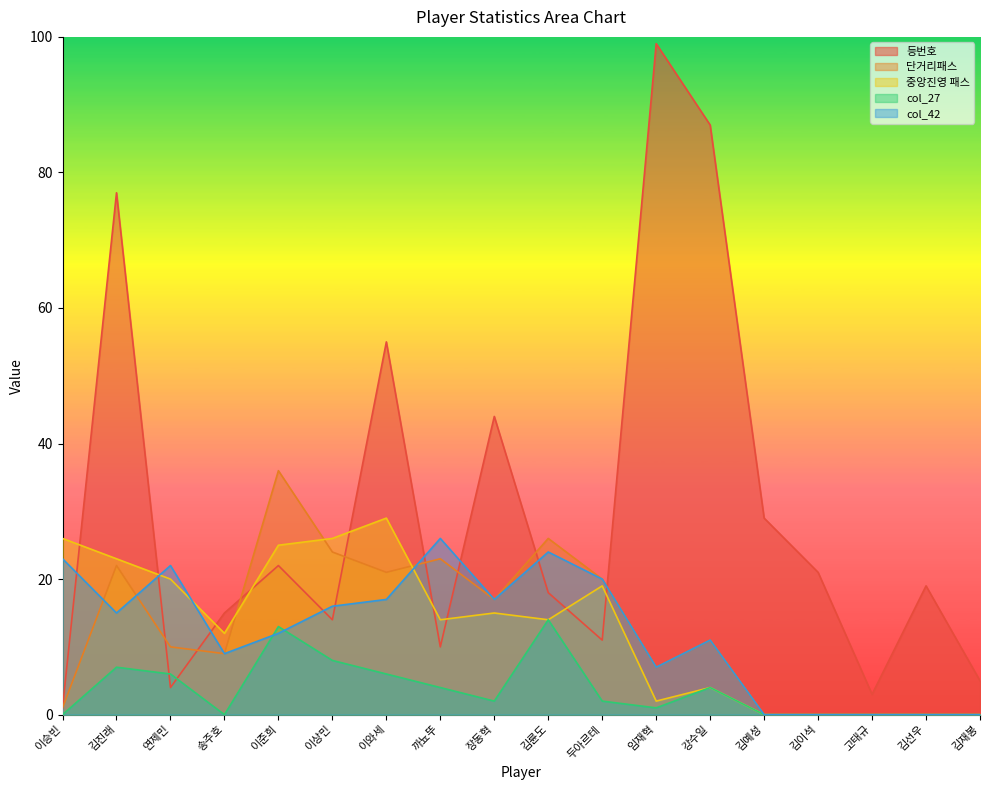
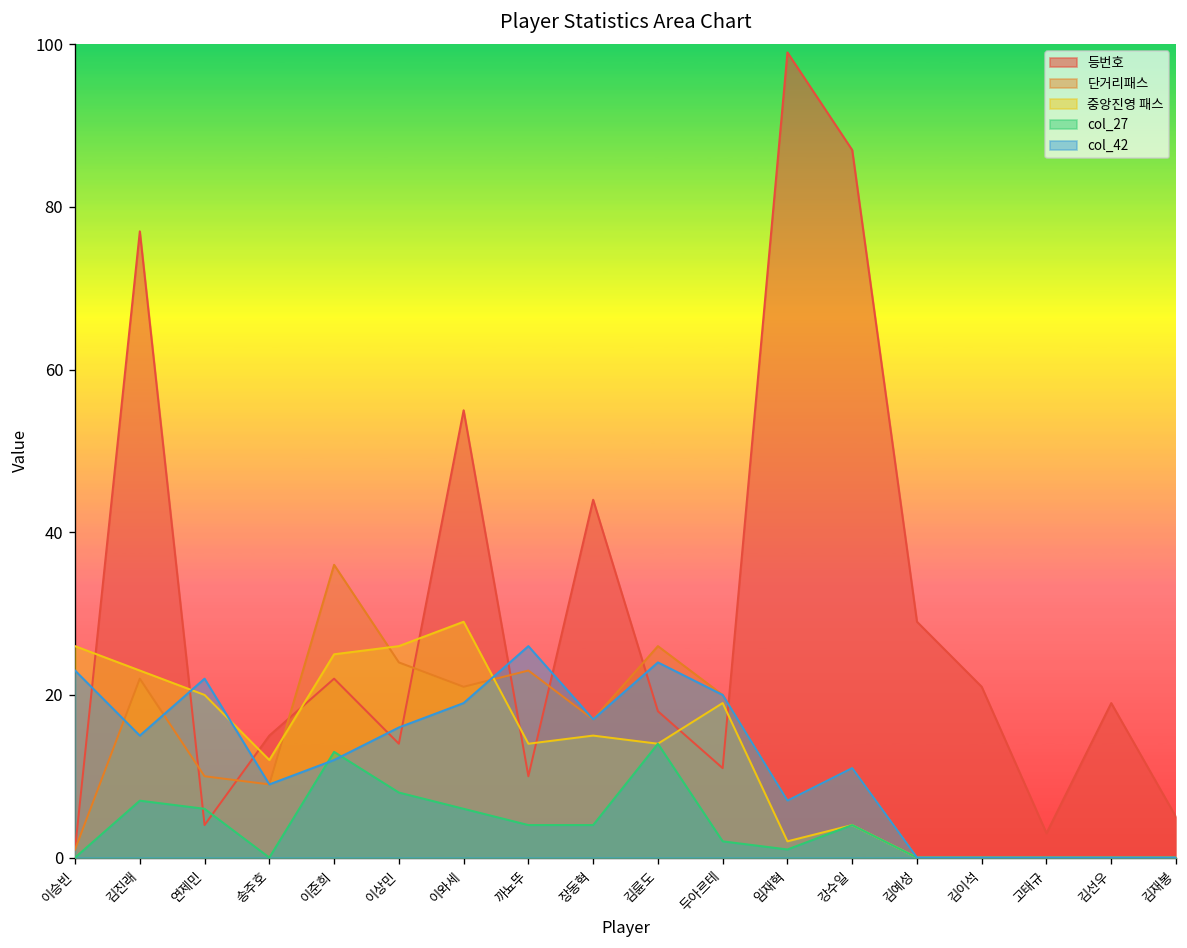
  {
    "col_27": {
      "이승빈": 0,
      "김진래": 7,
      "연제민": 6,
      "송주호": 0,
      "이준희": 13,
      "이상민": 8,
      "이와세": 6,
      "까뇨뚜": 4,
-     "장동혁": 2,
+     "장동혁": 4,
      "두아르테": 2,
      "임재혁": 1
    },
    "col_42": {
      "이승빈": 23,
      "김진래": 15,
      "연제민": 22,
      "이준희": 12,
      "이상민": 16,
-     "이와세": 17,
+     "이와세": 19,
      "까뇨뚜": 26,
      "김륜도": 24
    }
  }
